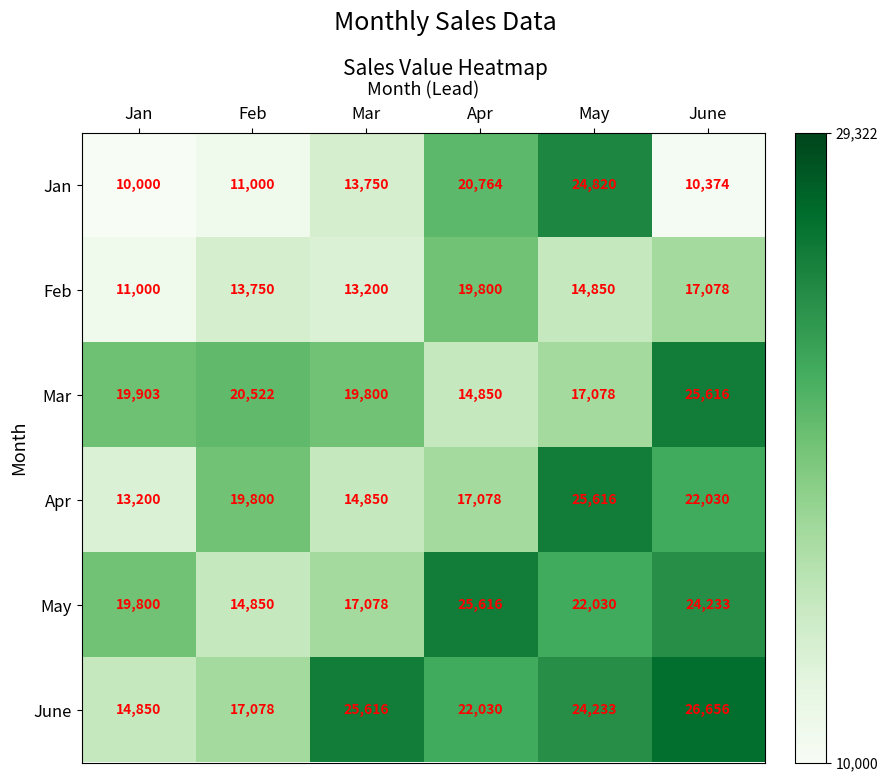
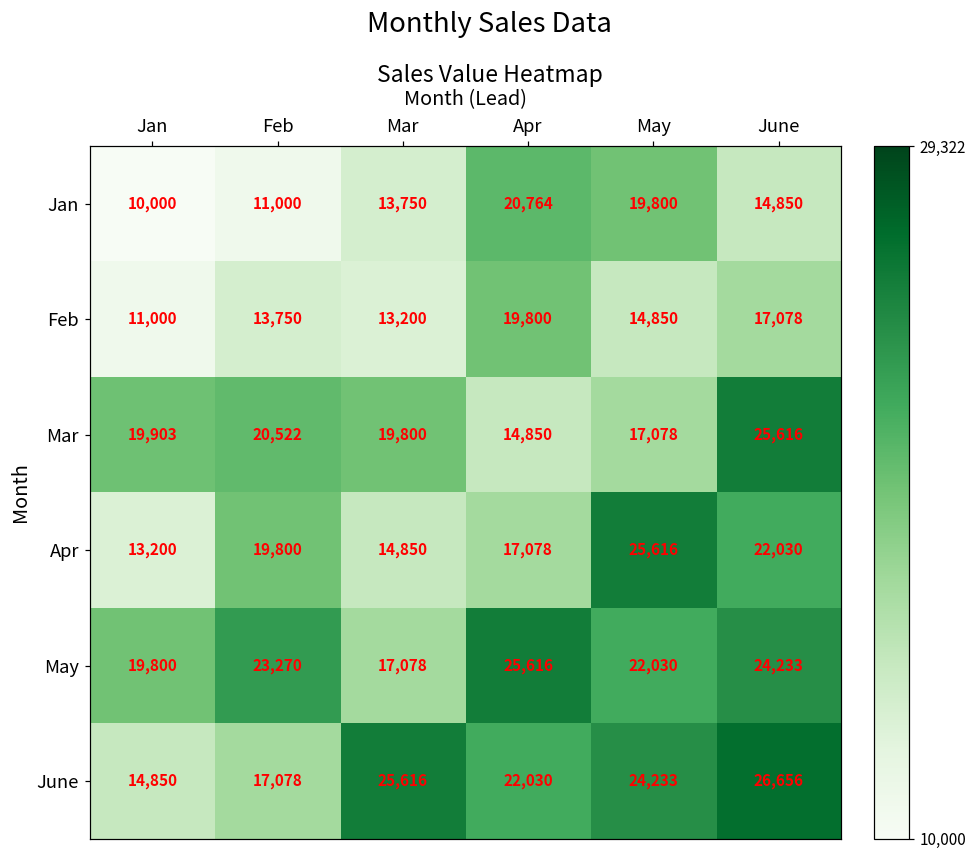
  {
    "Jan": {
      "Jan": "10,000",
      "Feb": "11,000",
      "Mar": "13,750",
      "Apr": "20,764",
-     "May": "24,820",
-     "June": "10,374"
+     "May": "19,800",
+     "June": "14,850"
    },
    "Feb": {
      "Jan": "11,000",
      "Feb": "13,750",
      "Mar": "13,200",
      "Apr": "19,800",
      "May": "14,850",
      "June": "17,078"
    },
    "Mar": {
      "Jan": "19,903",
      "Feb": "20,522",
      "Mar": "19,800",
      "Apr": "14,850",
      "May": "17,078",
      "June": "25,616"
    },
    "Apr": {
      "Jan": "13,200",
      "Feb": "19,800",
      "Mar": "14,850",
      "Apr": "17,078",
      "May": "25,616",
      "June": "22,030"
    },
    "May": {
      "Jan": "19,800",
-     "Feb": "14,850",
+     "Feb": "23,270",
      "Mar": "17,078",
      "Apr": "25,616",
      "May": "22,030",
      "June": "24,233"
    },
    "June": {
      "Jan": "14,850",
      "Feb": "17,078",
      "Mar": "25,616",
      "Apr": "22,030",
      "May": "24,233",
      "June": "26,656"
    }
  }
